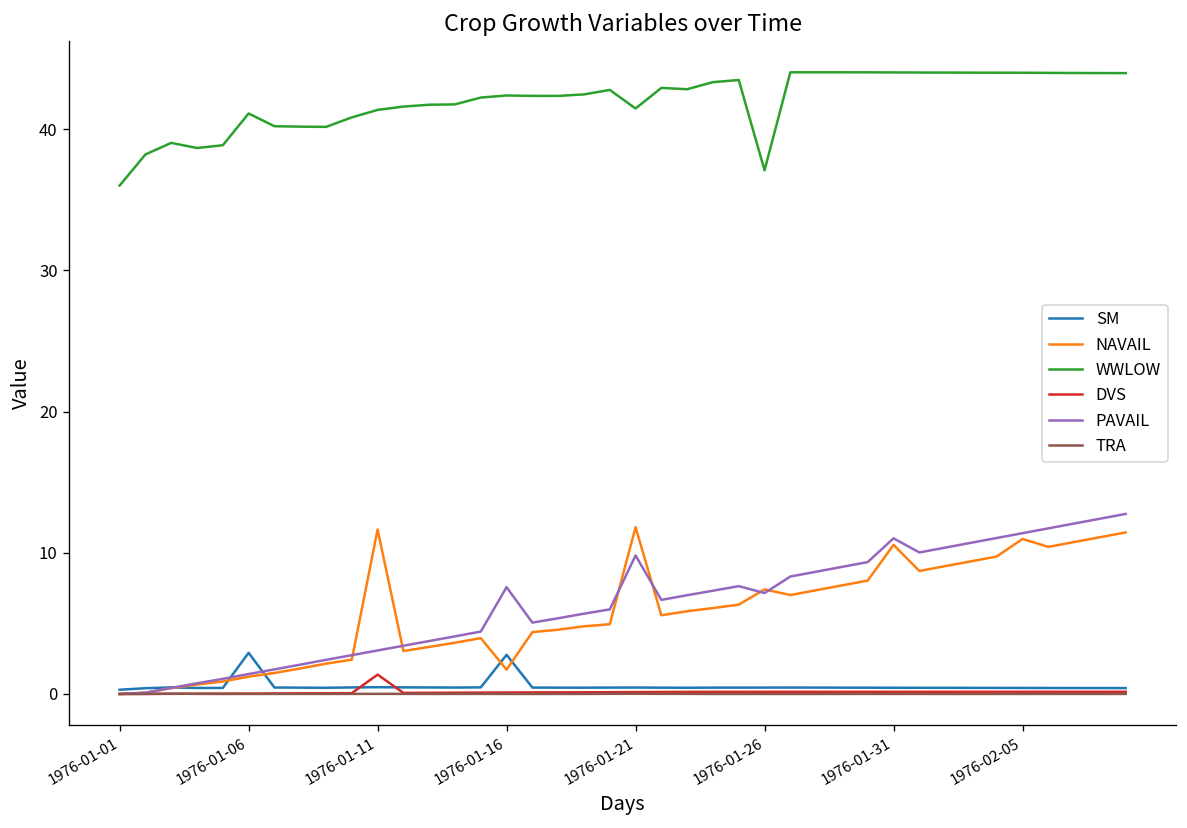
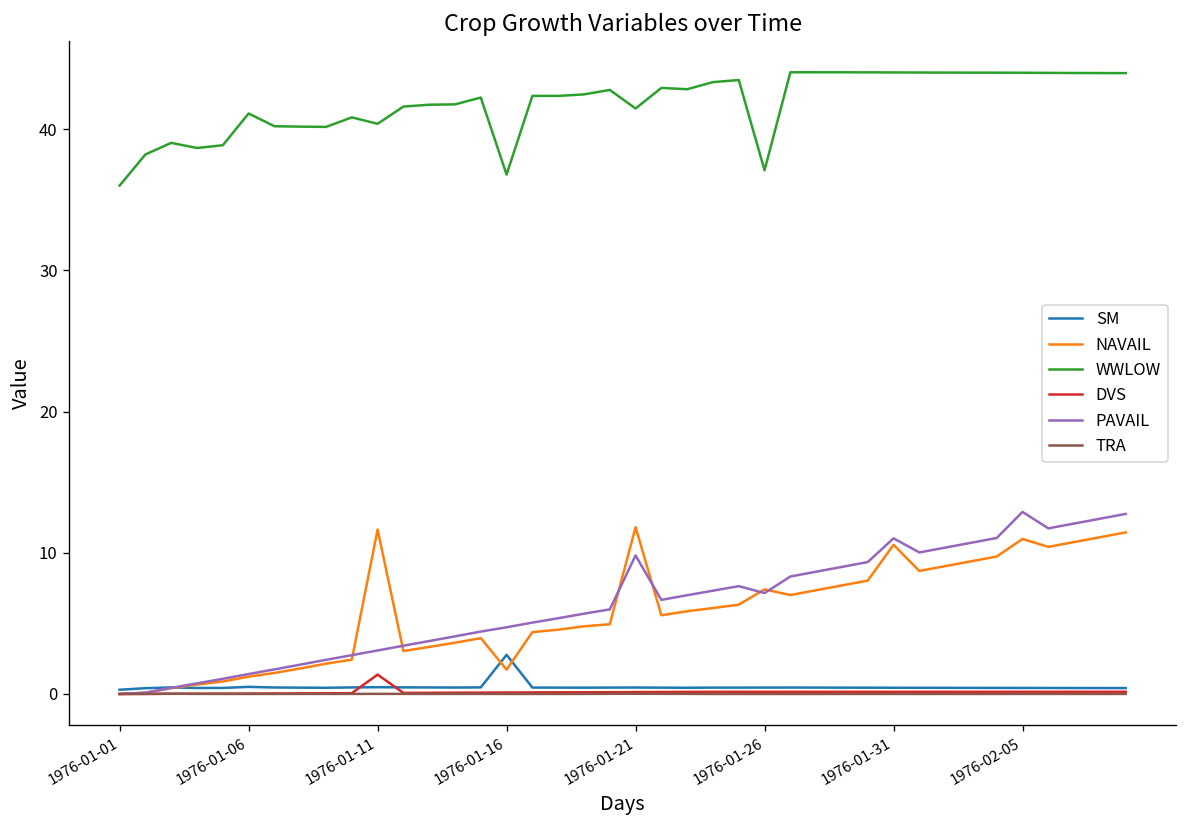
  {
    "SM": {
      "1976-01-01": 0.3,
-     "1976-01-06": 2.9,
+     "1976-01-06": 0.5,
      "1976-01-11": 0.5,
      "1976-01-16": 2.8,
      "1976-01-21": 0.5,
      "1976-01-26": 0.5,
      "1976-01-31": 0.4,
      "1976-02-05": 0.4
    },
    "NAVAIL": {
      "1976-01-11": 11.6,
      "1976-01-16": 1.7,
      "1976-01-21": 11.8,
      "1976-01-26": 7.4,
      "1976-01-31": 10.6,
      "1976-02-05": 11.0
    },
    "WWLOW": {
      "1976-01-01": 36.0,
      "1976-01-06": 41.1,
-     "1976-01-11": 41.4,
-     "1976-01-16": 42.4,
+     "1976-01-11": 40.4,
+     "1976-01-16": 36.8,
      "1976-01-21": 41.5,
      "1976-01-26": 37.1,
      "1976-01-31": 44.0,
      "1976-02-05": 44.0
    },
    "DVS": {
      "1976-01-11": 1.4
    },
    "PAVAIL": {
      "1976-01-11": 3.1,
-     "1976-01-16": 7.6,
+     "1976-01-16": 4.7,
      "1976-01-21": 9.8,
      "1976-01-26": 7.1,
      "1976-01-31": 11.0,
-     "1976-02-05": 11.4
+     "1976-02-05": 12.9
    },
    "TRA": {
      "1976-01-11": 0.0
    }
  }
